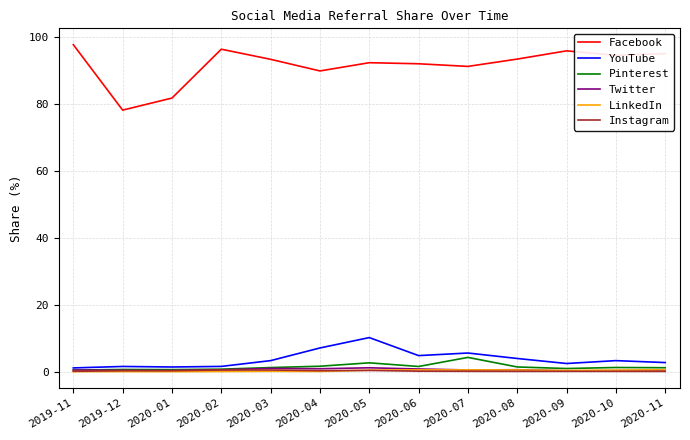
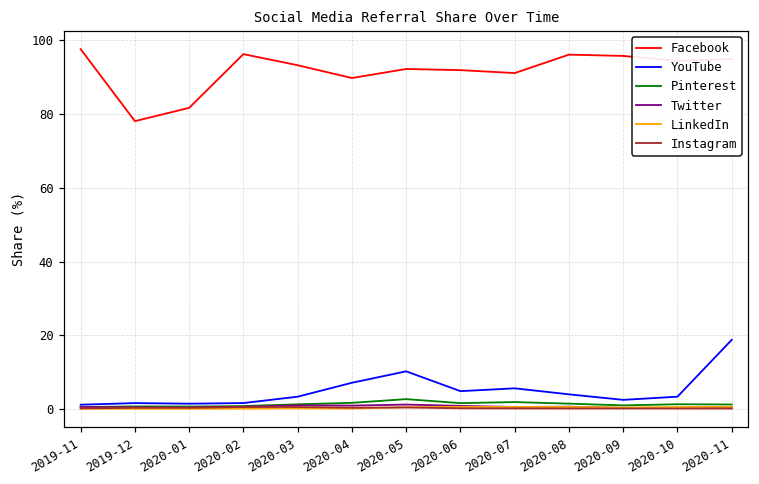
  {
    "Facebook": {
      "2019-11": 98,
      "2019-12": 78,
      "2020-01": 82,
      "2020-02": 96,
      "2020-03": 93,
      "2020-04": 90,
      "2020-05": 92,
      "2020-06": 92,
      "2020-07": 91,
-     "2020-08": 93,
+     "2020-08": 96,
      "2020-09": 96
    },
    "YouTube": {
      "2019-12": 2,
      "2020-01": 1,
      "2020-02": 2,
      "2020-03": 3,
      "2020-04": 7,
      "2020-05": 10,
      "2020-06": 5,
      "2020-07": 6,
      "2020-08": 4,
      "2020-09": 2,
      "2020-10": 3,
-     "2020-11": 3
+     "2020-11": 19
    },
    "Pinterest": {
      "2020-05": 3,
-     "2020-07": 4,
+     "2020-07": 2,
      "2020-08": 1,
      "2020-10": 1
    }
  }
